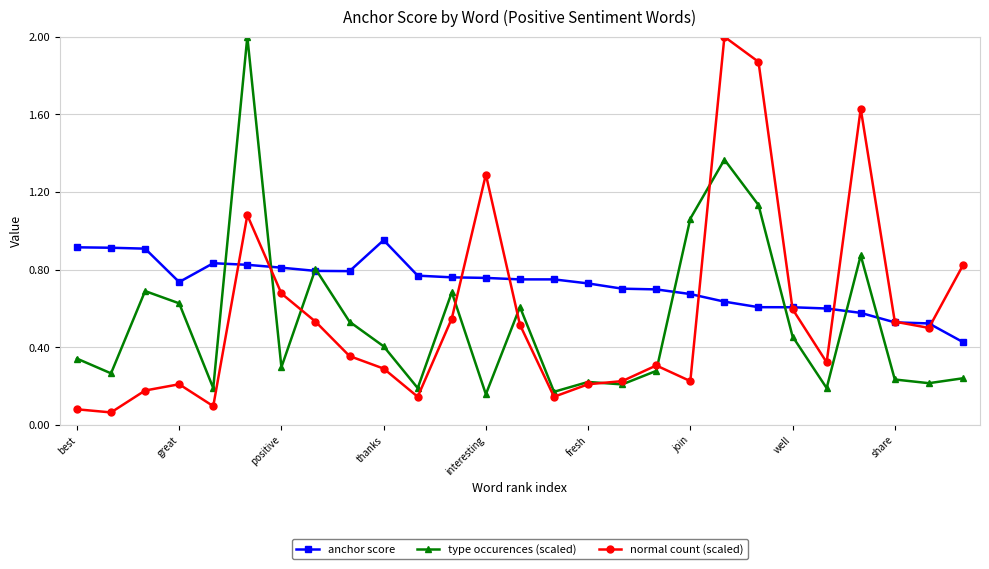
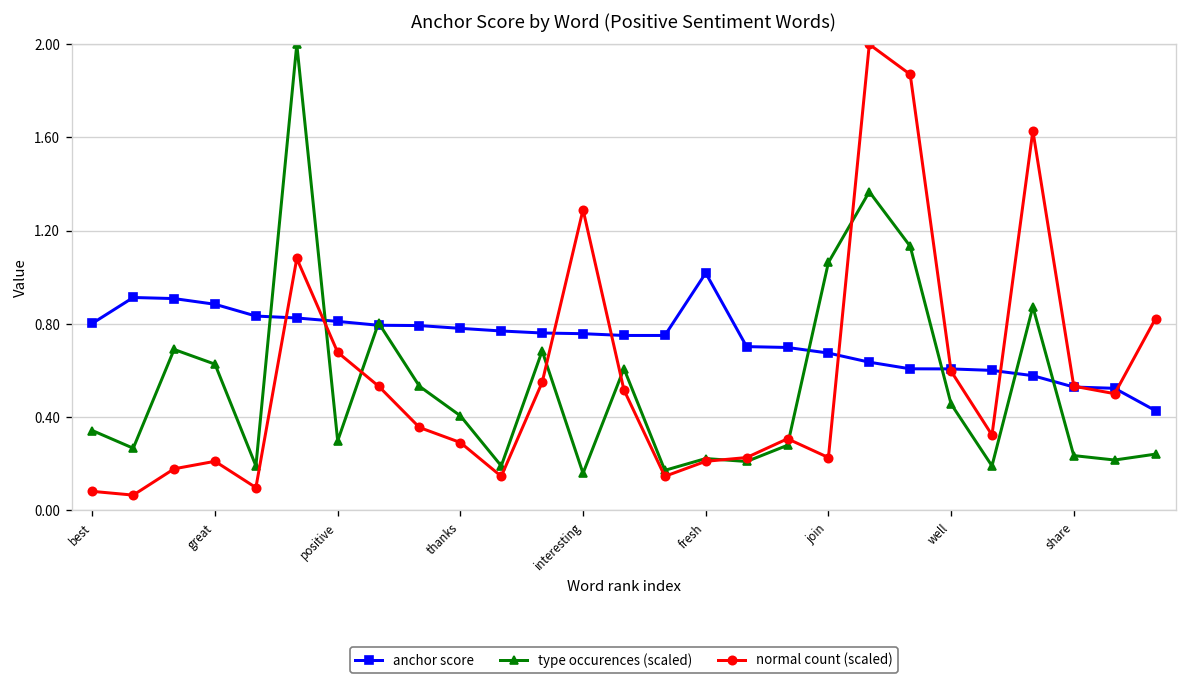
  {
    "anchor score": {
-     "best": 0.92,
-     "great": 0.74,
+     "best": 0.80,
+     "great": 0.88,
      "positive": 0.81,
-     "thanks": 0.95,
+     "thanks": 0.78,
      "interesting": 0.76,
-     "fresh": 0.73,
+     "fresh": 1.02,
      "join": 0.67
    },
    "type occurences (scaled)": {
      "best": 0.34,
      "great": 0.63,
      "positive": 0.30,
      "thanks": 0.41,
      "interesting": 0.16,
      "join": 1.06,
      "well": 0.46,
      "share": 0.23
    },
    "normal count (scaled)": {
      "best": 0.08,
      "great": 0.21,
      "positive": 0.68,
      "thanks": 0.29,
      "interesting": 1.29,
      "join": 0.23
    }
  }
